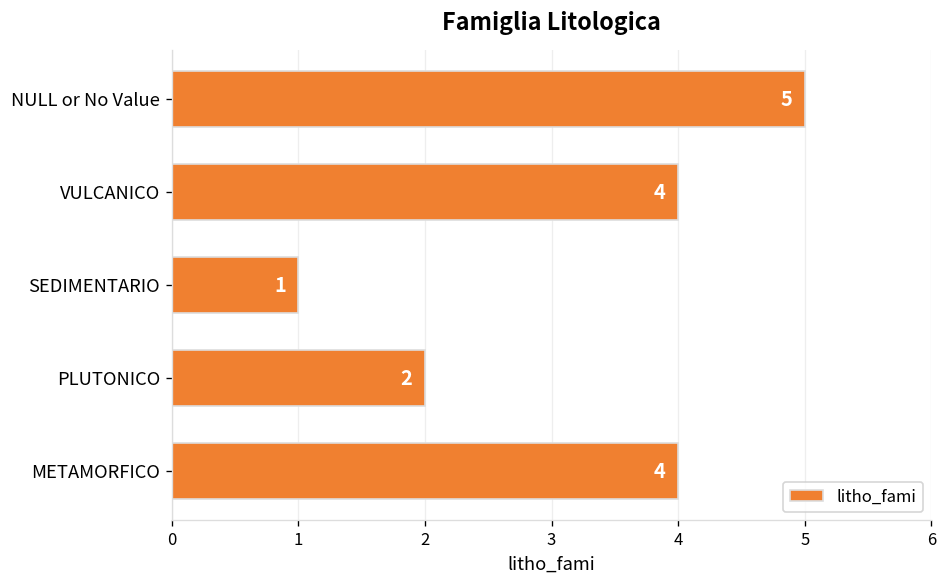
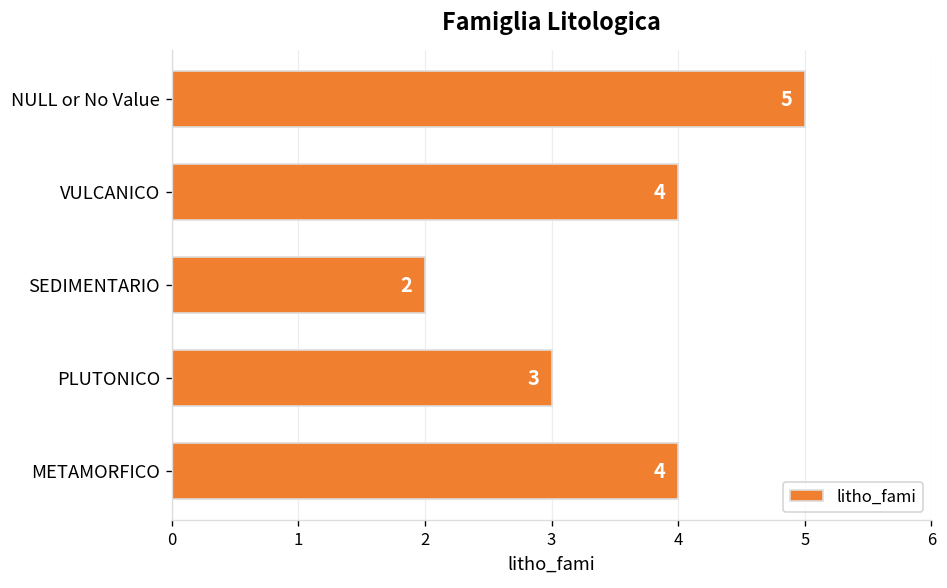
  {
    "NULL or No Value": 5,
    "VULCANICO": 4,
-   "SEDIMENTARIO": 1,
-   "PLUTONICO": 2,
+   "SEDIMENTARIO": 2,
+   "PLUTONICO": 3,
    "METAMORFICO": 4
  }
